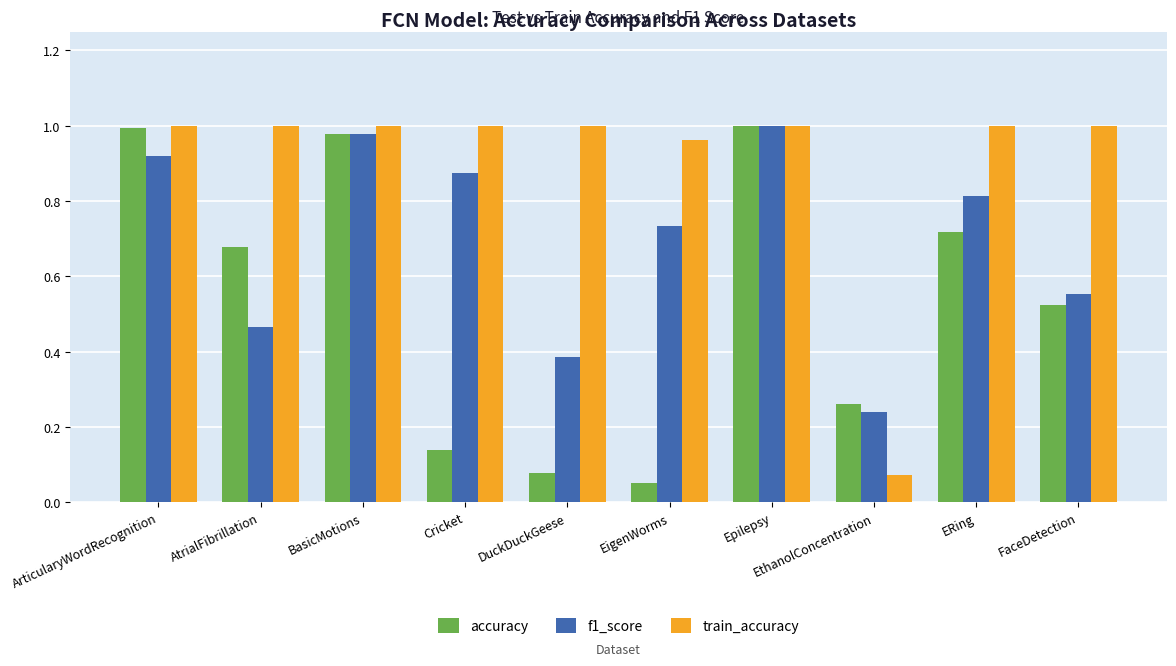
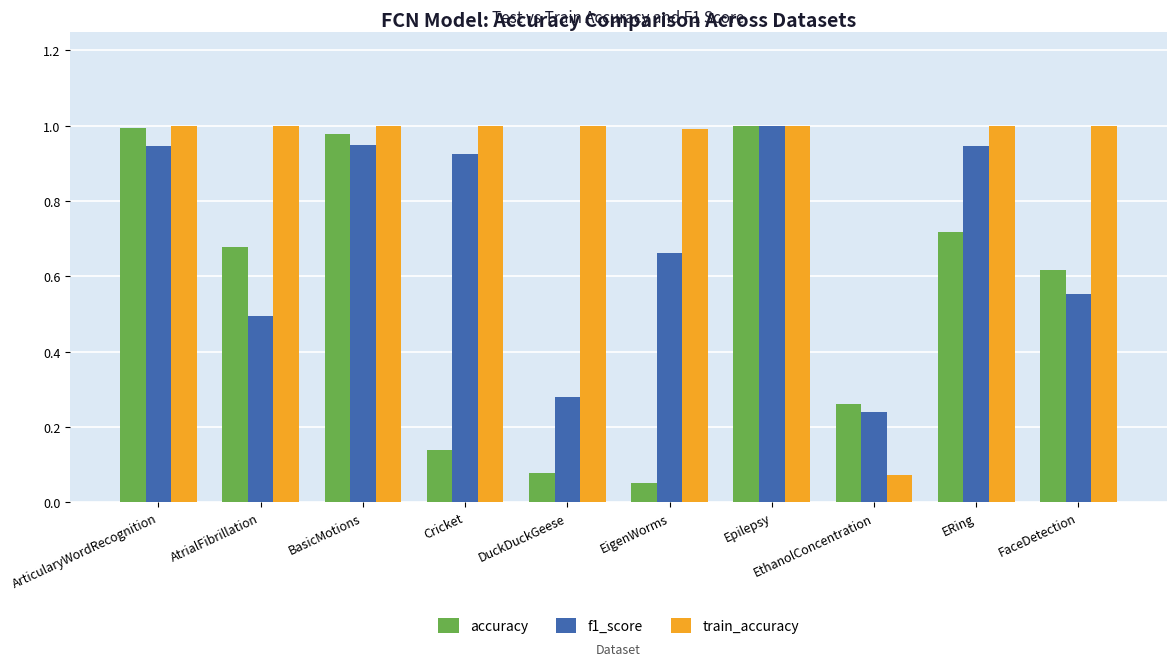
  {
    "accuracy": {
      "ArticularyWordRecognition": 1.00,
      "AtrialFibrillation": 0.68,
      "BasicMotions": 0.98,
      "Cricket": 0.14,
      "DuckDuckGeese": 0.08,
      "EigenWorms": 0.05,
      "Epilepsy": 1.00,
      "EthanolConcentration": 0.26,
      "ERing": 0.72,
-     "FaceDetection": 0.52
+     "FaceDetection": 0.62
    },
    "f1_score": {
-     "ArticularyWordRecognition": 0.92,
-     "AtrialFibrillation": 0.47,
-     "BasicMotions": 0.98,
-     "Cricket": 0.87,
-     "DuckDuckGeese": 0.39,
-     "EigenWorms": 0.73,
+     "ArticularyWordRecognition": 0.95,
+     "AtrialFibrillation": 0.49,
+     "BasicMotions": 0.95,
+     "Cricket": 0.93,
+     "DuckDuckGeese": 0.28,
+     "EigenWorms": 0.66,
      "Epilepsy": 1.00,
      "EthanolConcentration": 0.24,
-     "ERing": 0.81,
+     "ERing": 0.95,
      "FaceDetection": 0.55
    },
    "train_accuracy": {
      "ArticularyWordRecognition": 1.00,
      "AtrialFibrillation": 1.00,
      "BasicMotions": 1.00,
      "Cricket": 1.00,
      "DuckDuckGeese": 1.00,
-     "EigenWorms": 0.96,
+     "EigenWorms": 0.99,
      "Epilepsy": 1.00,
      "EthanolConcentration": 0.07,
      "ERing": 1.00,
      "FaceDetection": 1.00
    }
  }
